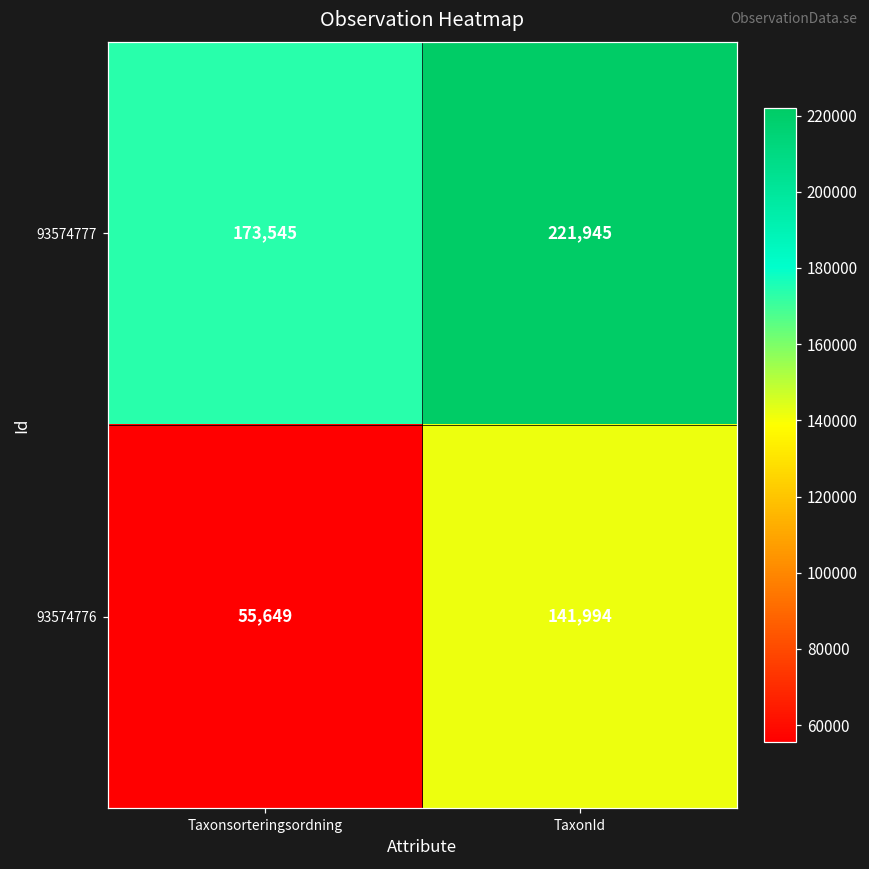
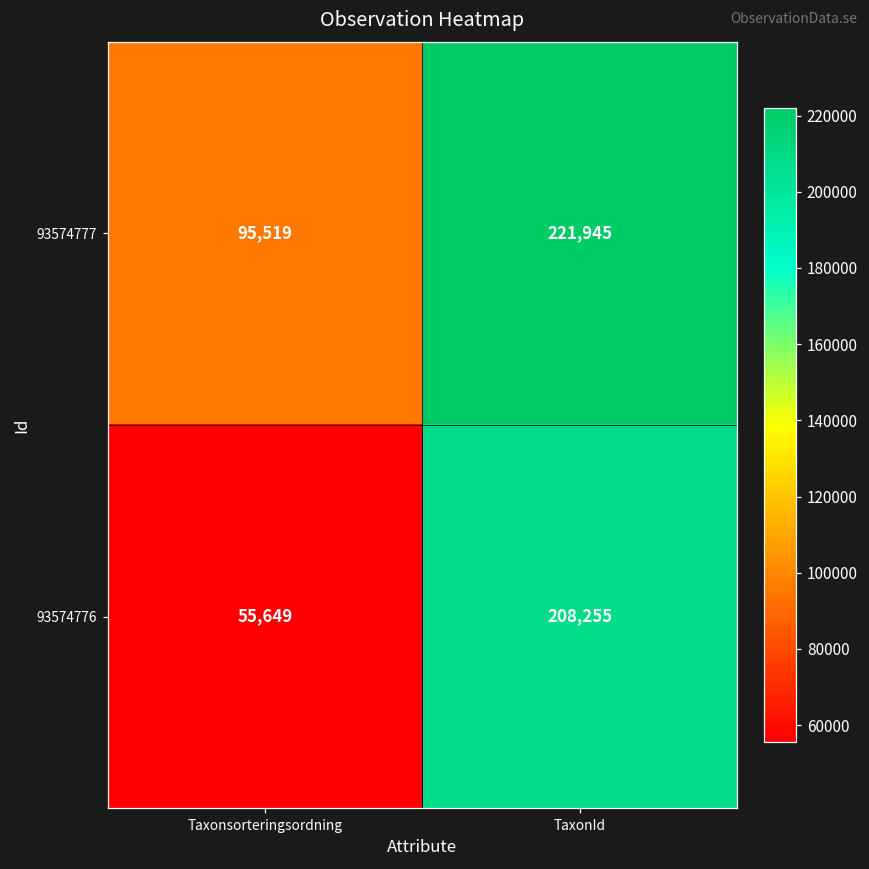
  {
    "93574777": {
-     "Taxonsorteringsordning": "173,545",
+     "Taxonsorteringsordning": "95,519",
      "TaxonId": "221,945"
    },
    "93574776": {
      "Taxonsorteringsordning": "55,649",
-     "TaxonId": "141,994"
+     "TaxonId": "208,255"
    }
  }
